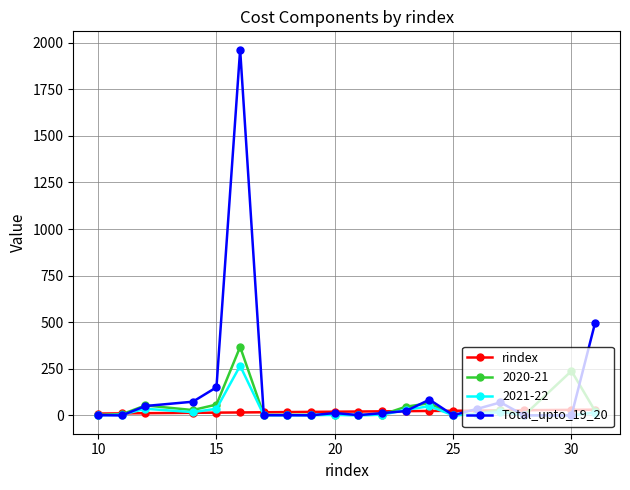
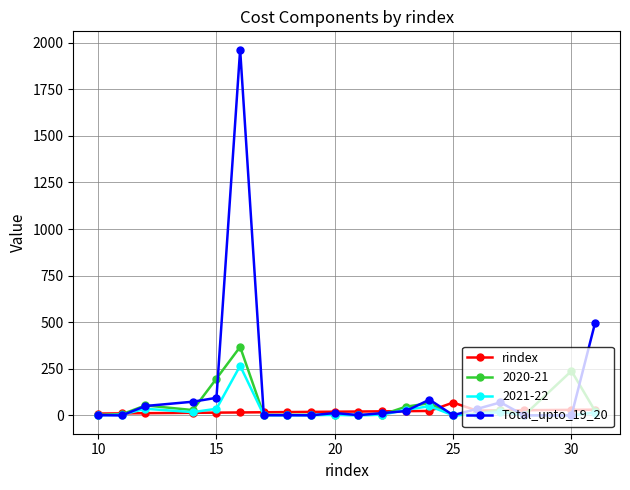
  {
    "rindex": {
      "15": 20,
-     "25": 30
+     "25": 70
    },
    "2020-21": {
-     "15": 60
+     "15": 200
    },
    "2021-22": {
      "15": 40
    },
    "Total_upto_19_20": {
-     "15": 150
+     "15": 90
    }
  }
